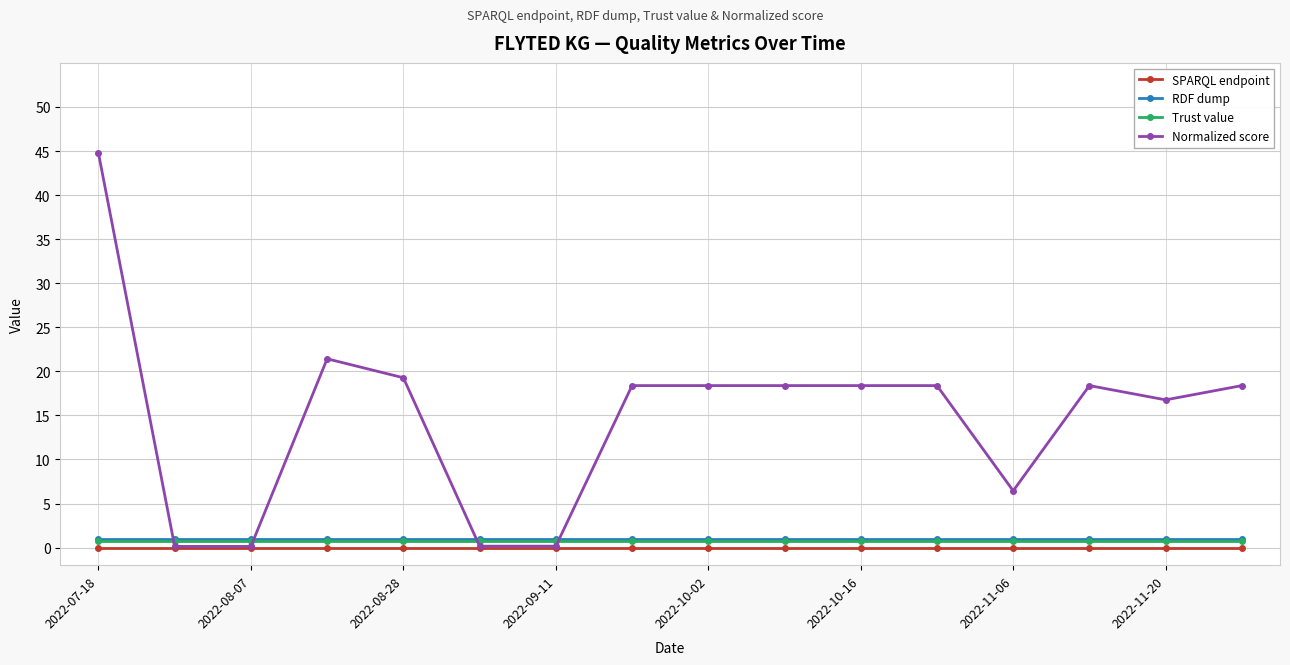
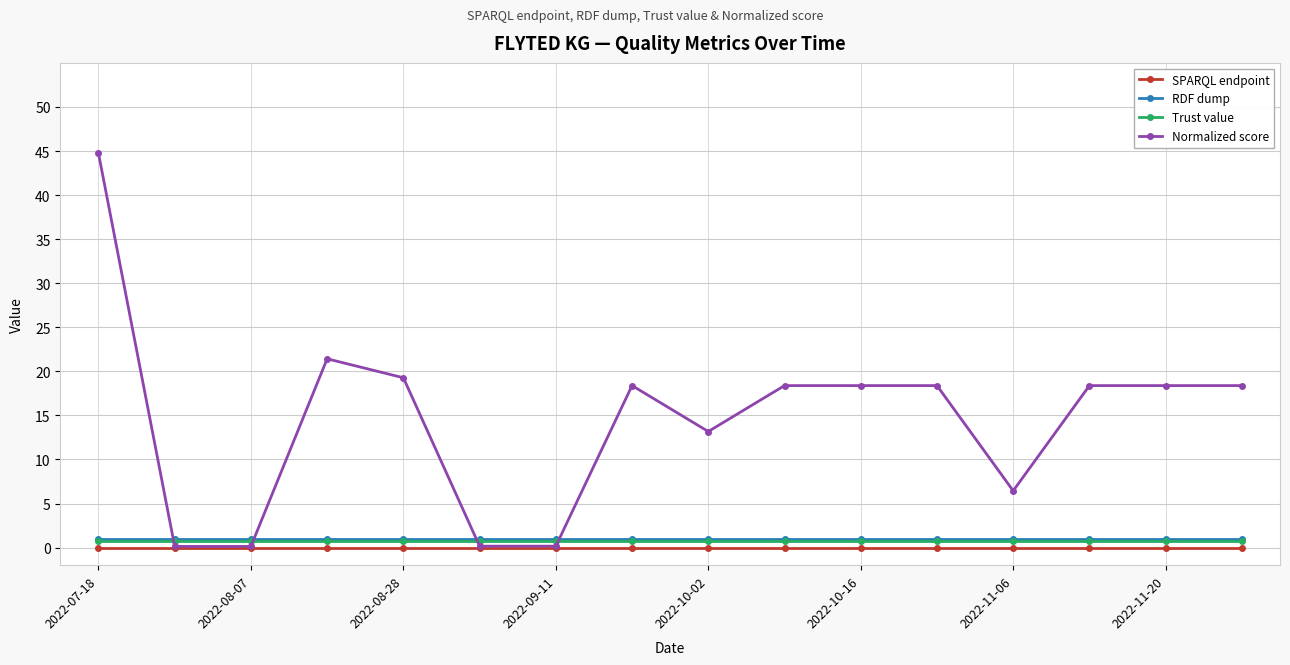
  {
    "SPARQL endpoint": {
      "2022-07-18": 0,
      "2022-08-28": 0,
      "2022-10-02": 0,
      "2022-10-16": 0,
      "2022-11-06": 0,
      "2022-11-20": 0
    },
    "Normalized score": {
      "2022-07-18": 45,
      "2022-08-28": 19,
-     "2022-10-02": 18,
+     "2022-10-02": 13,
      "2022-10-16": 18,
      "2022-11-06": 6,
-     "2022-11-20": 17
+     "2022-11-20": 18
    }
  }
